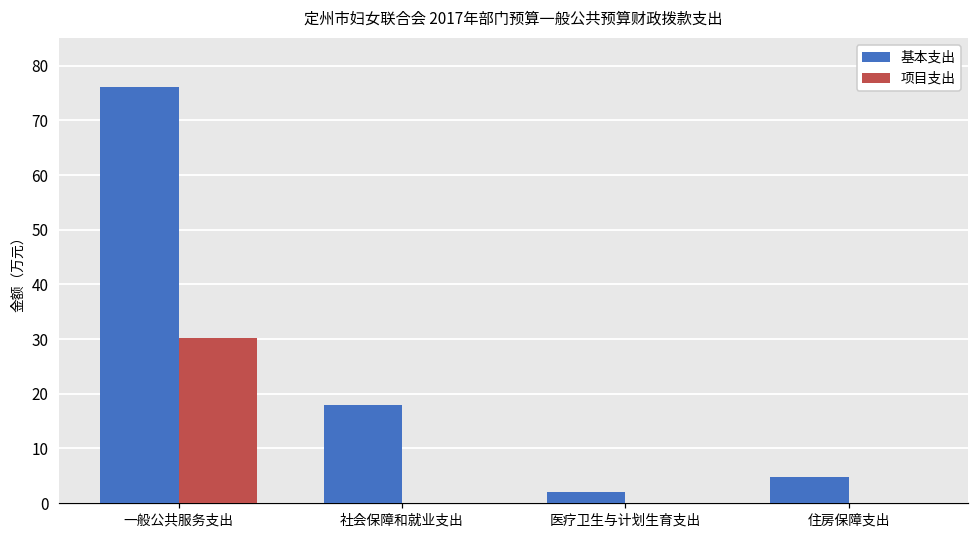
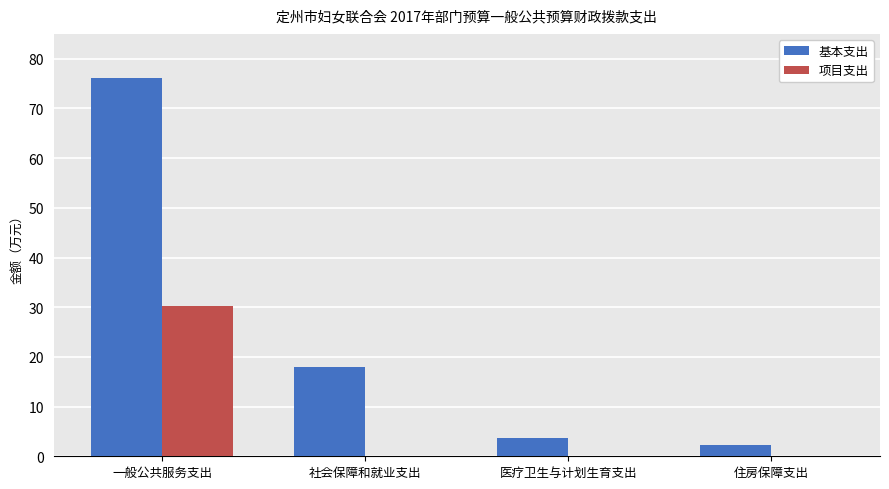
  {
    "基本支出": {
      "一般公共服务支出": 76,
      "社会保障和就业支出": 18,
-     "医疗卫生与计划生育支出": 2,
-     "住房保障支出": 5
+     "医疗卫生与计划生育支出": 4,
+     "住房保障支出": 2
    },
    "项目支出": {
      "一般公共服务支出": 30,
      "社会保障和就业支出": 0,
      "医疗卫生与计划生育支出": 0,
      "住房保障支出": 0
    }
  }
